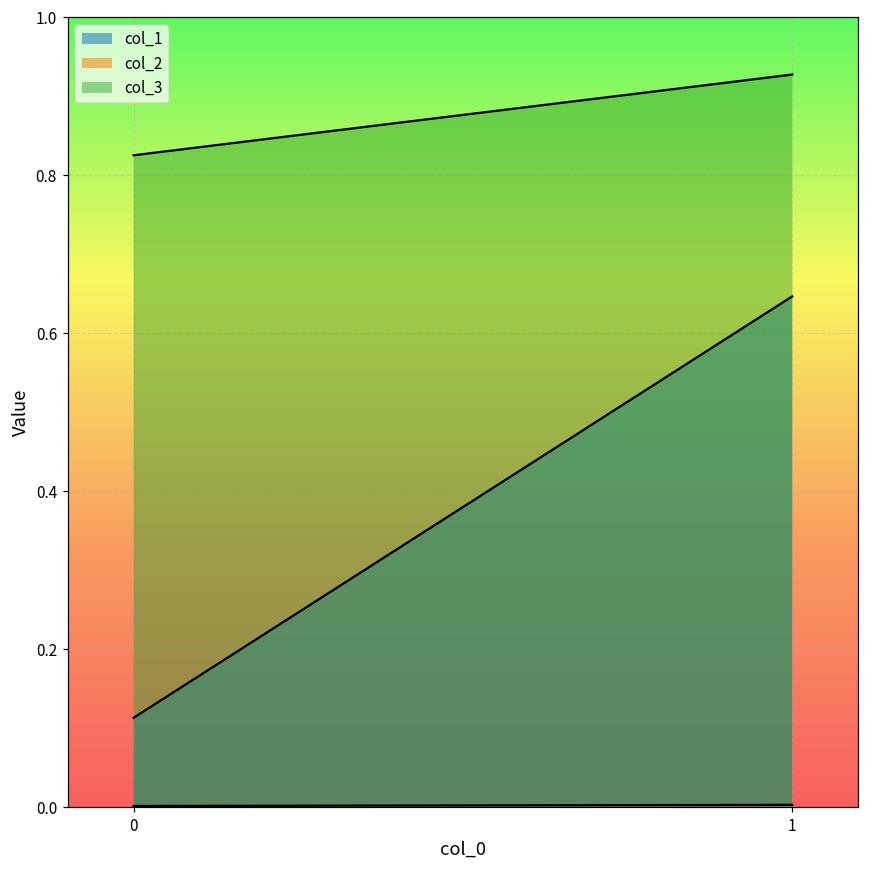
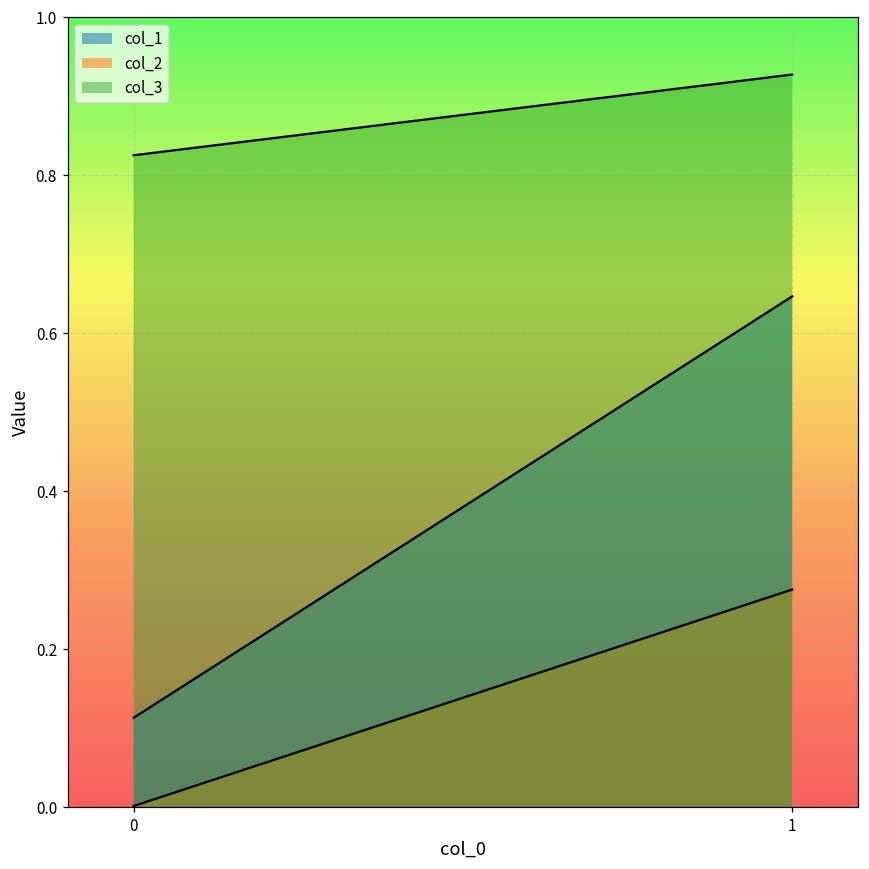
  {
    "col_1": {
      "0": 0.11,
      "1": 0.65
    },
    "col_2": {
      "0": 0.00,
-     "1": 0.00
+     "1": 0.28
    },
    "col_3": {
      "0": 0.83,
      "1": 0.93
    }
  }
